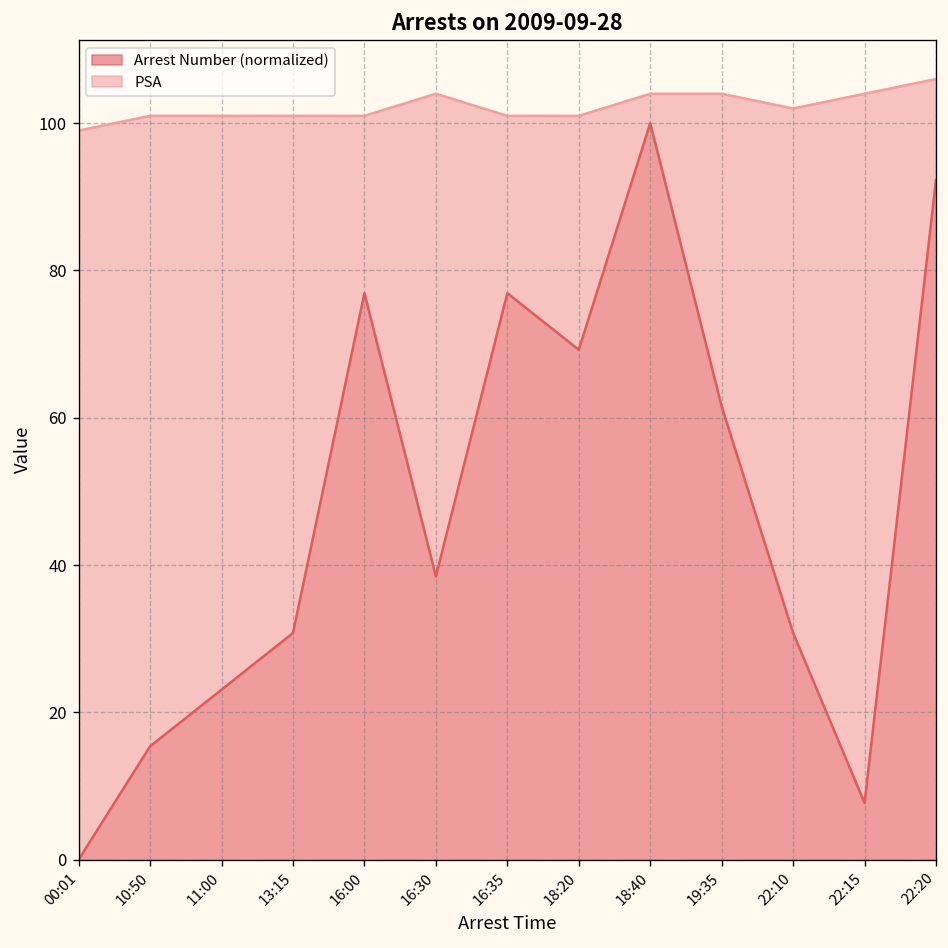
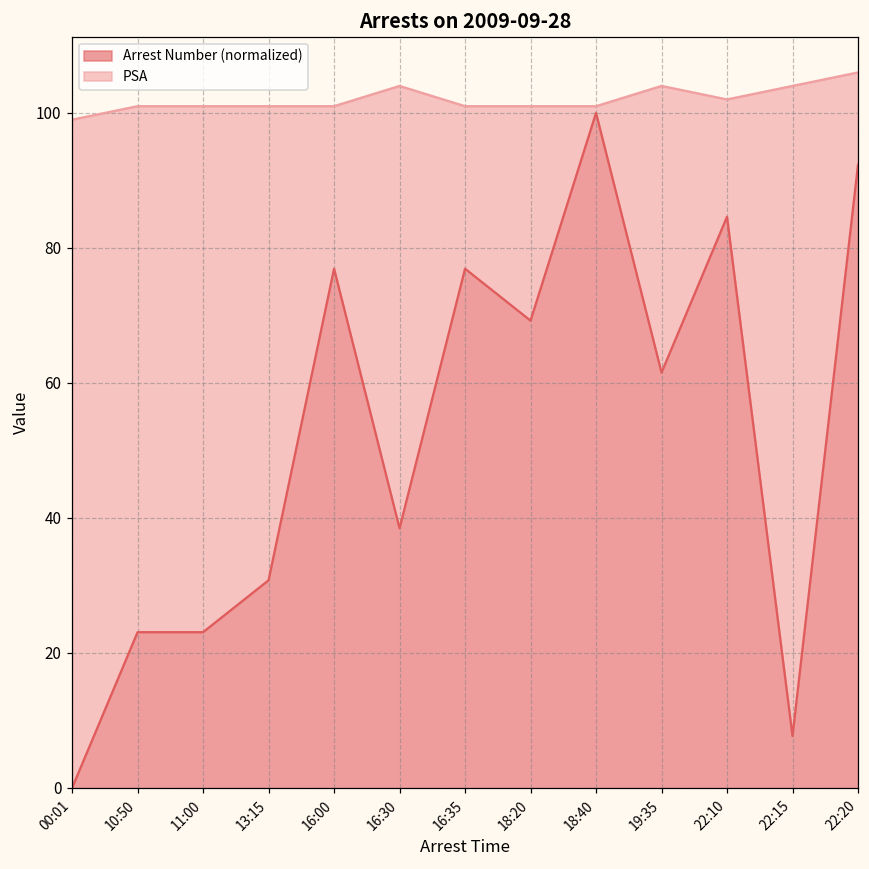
  {
    "Arrest Number (normalized)": {
      "00:01": 0,
-     "10:50": 15,
+     "10:50": 23,
      "11:00": 23,
      "13:15": 31,
      "16:00": 77,
      "16:30": 38,
      "16:35": 77,
      "18:20": 69,
      "18:40": 100,
      "19:35": 62,
-     "22:10": 31,
+     "22:10": 85,
      "22:15": 8,
      "22:20": 92
    },
    "PSA": {
      "00:01": 99,
      "10:50": 101,
      "11:00": 101,
      "13:15": 101,
      "16:00": 101,
      "16:30": 104,
      "16:35": 101,
      "18:20": 101,
-     "18:40": 104,
+     "18:40": 101,
      "19:35": 104,
      "22:10": 102,
      "22:15": 104,
      "22:20": 106
    }
  }
